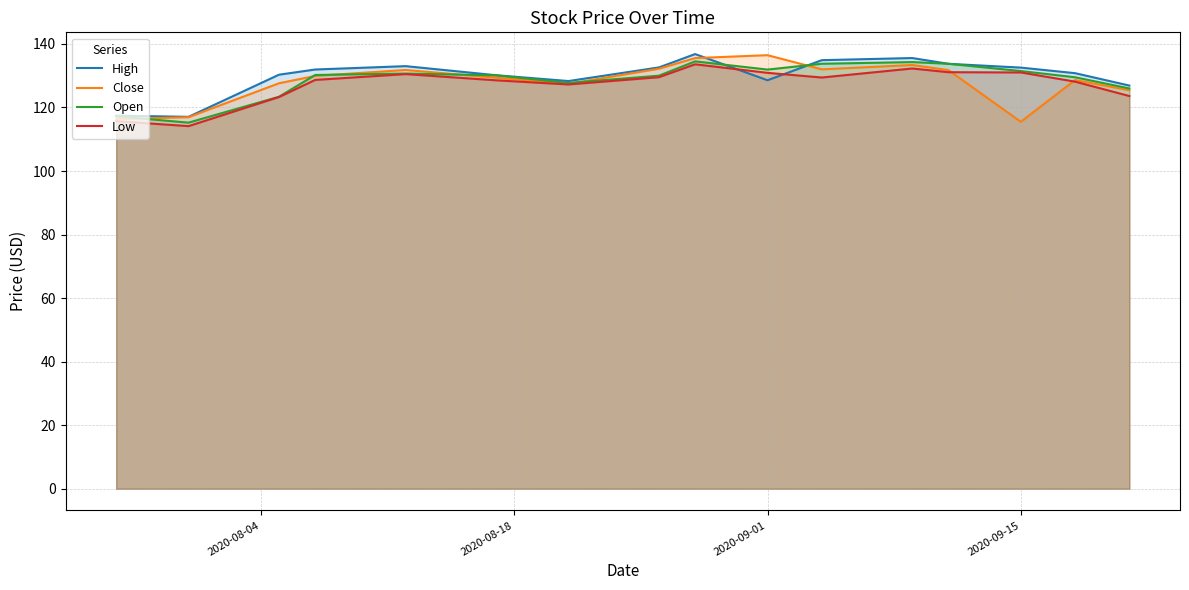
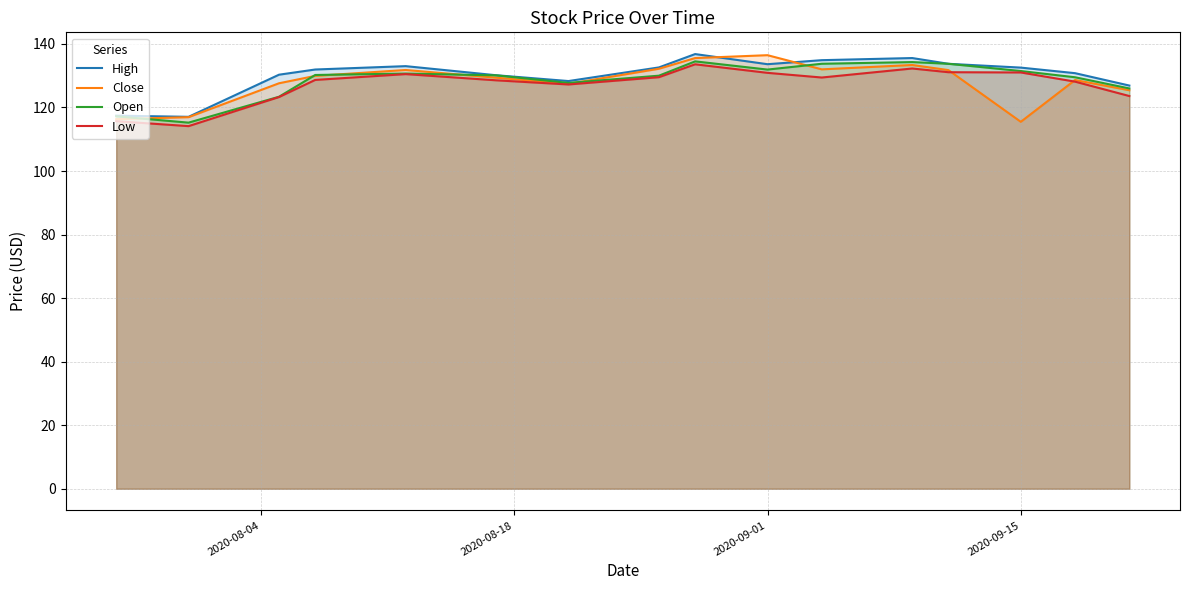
  {
    "High": {
-     "2020-09-01": 129,
+     "2020-09-01": 134,
      "2020-09-15": 133
    },
    "Close": {
      "2020-09-01": 136,
      "2020-09-15": 115
    },
    "Open": {
      "2020-09-01": 132
    },
    "Low": {
      "2020-09-01": 131
    }
  }
